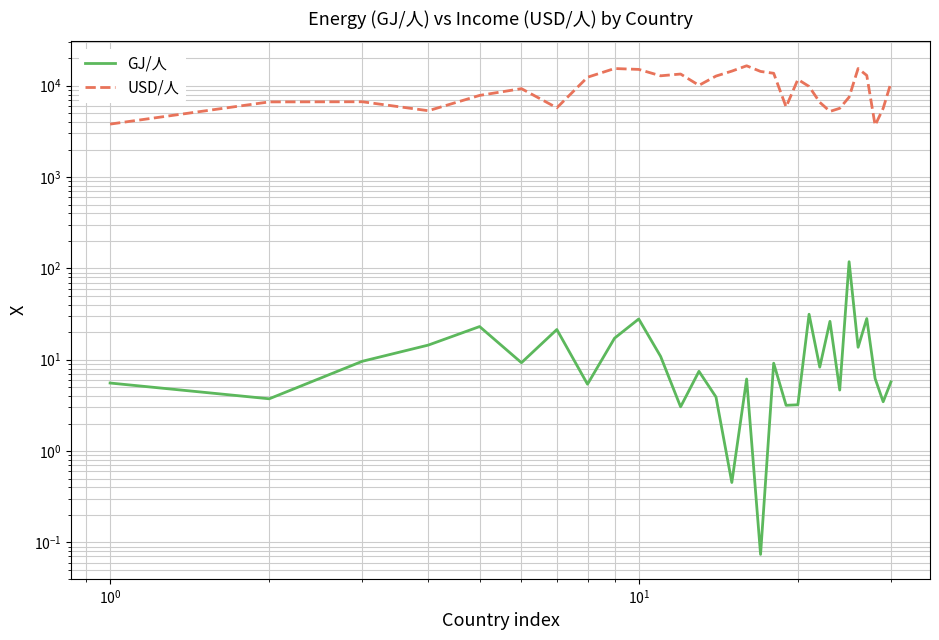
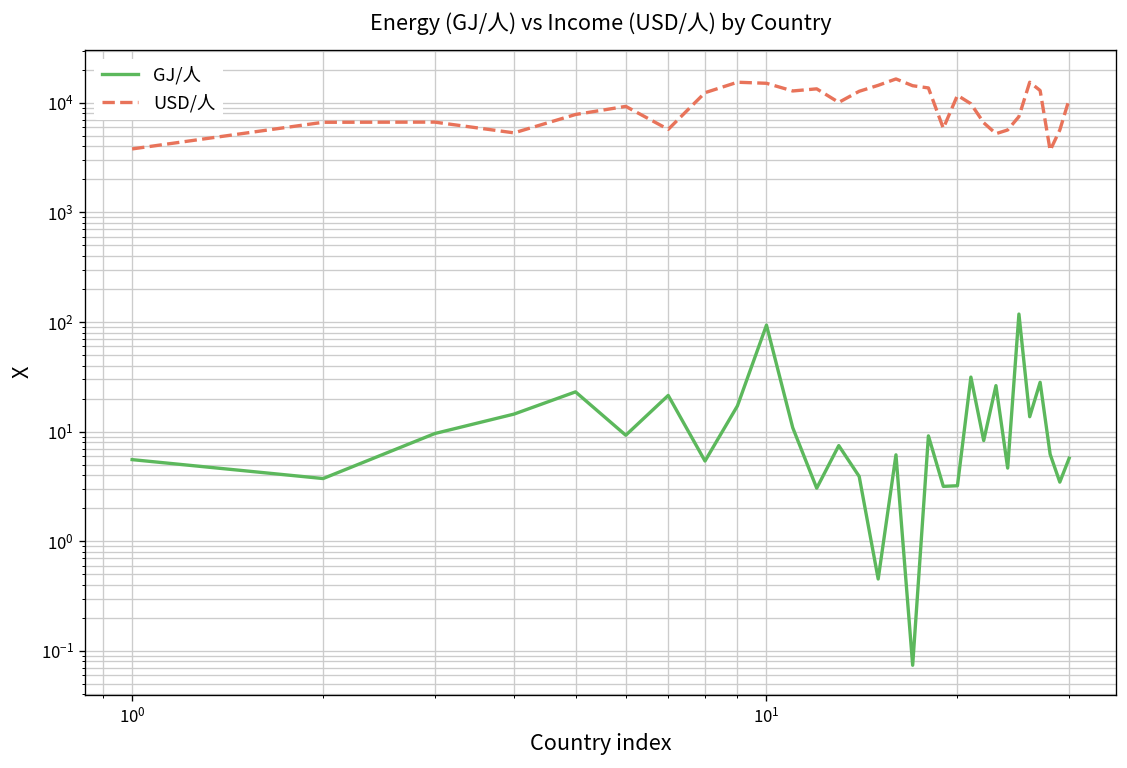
  {
    "GJ/人": {
      "10^0": 6,
-     "10^1": 28
+     "10^1": 90
    },
    "USD/人": {
      "10^0": 3800,
      "10^1": 15000
    }
  }
